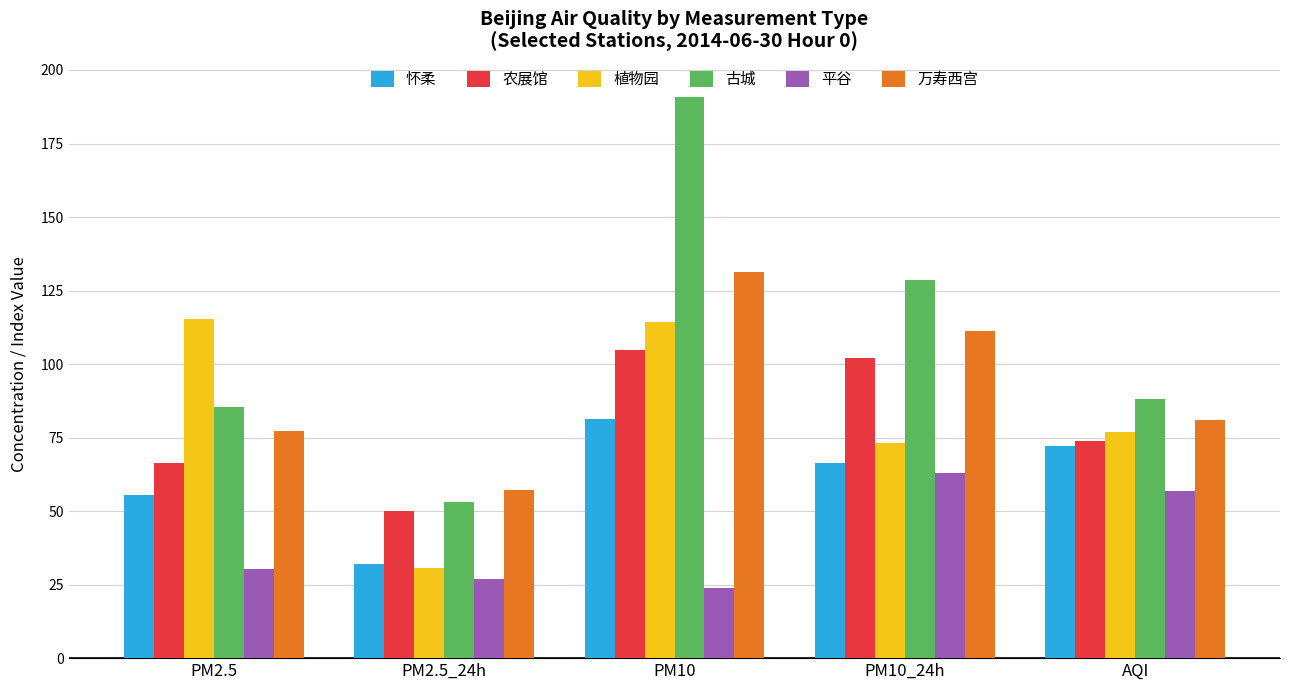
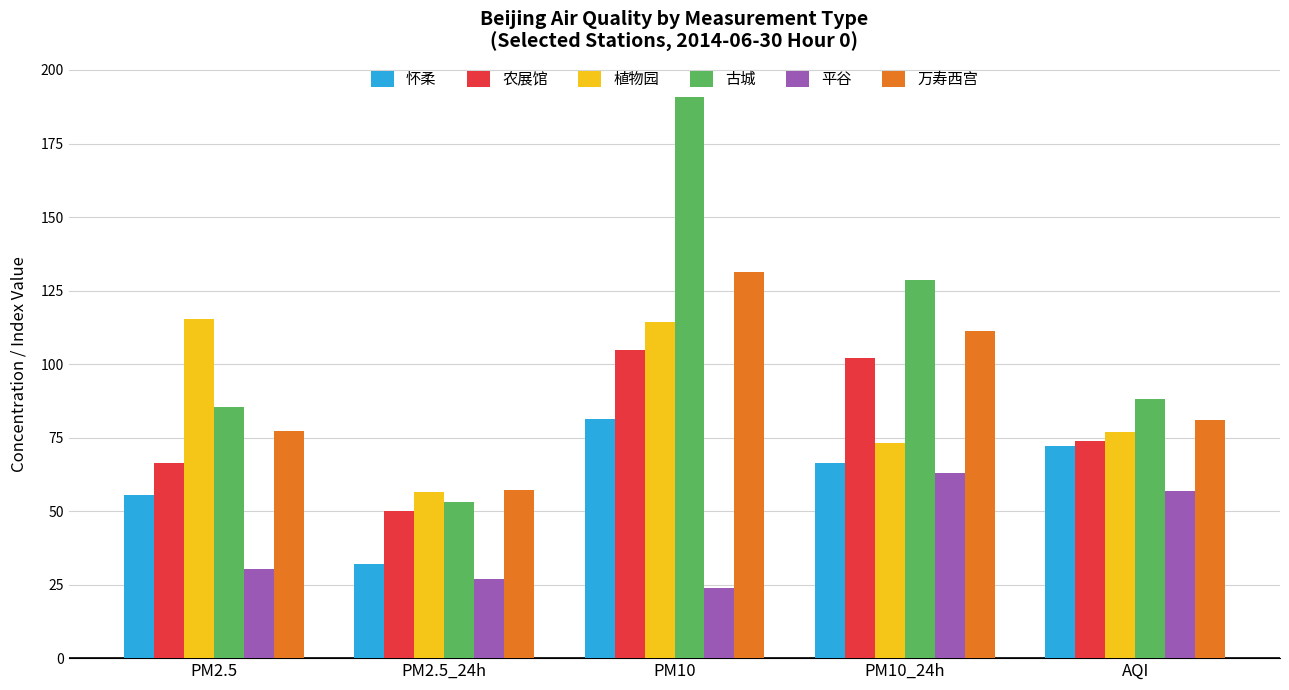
  {
    "怀柔": {
      "PM2.5": 56,
      "PM2.5_24h": 32,
      "PM10": 81,
      "PM10_24h": 66,
      "AQI": 72
    },
    "农展馆": {
      "PM2.5": 67,
      "PM2.5_24h": 50,
      "PM10": 105,
      "PM10_24h": 102,
      "AQI": 74
    },
    "植物园": {
      "PM2.5": 115,
-     "PM2.5_24h": 31,
+     "PM2.5_24h": 57,
      "PM10": 114,
      "PM10_24h": 73,
      "AQI": 77
    },
    "古城": {
      "PM2.5": 86,
      "PM2.5_24h": 53,
      "PM10": 191,
      "PM10_24h": 129,
      "AQI": 88
    },
    "平谷": {
      "PM2.5": 30,
      "PM2.5_24h": 27,
      "PM10": 24,
      "PM10_24h": 63,
      "AQI": 57
    },
    "万寿西宫": {
      "PM2.5": 77,
      "PM2.5_24h": 57,
      "PM10": 131,
      "PM10_24h": 111,
      "AQI": 81
    }
  }
